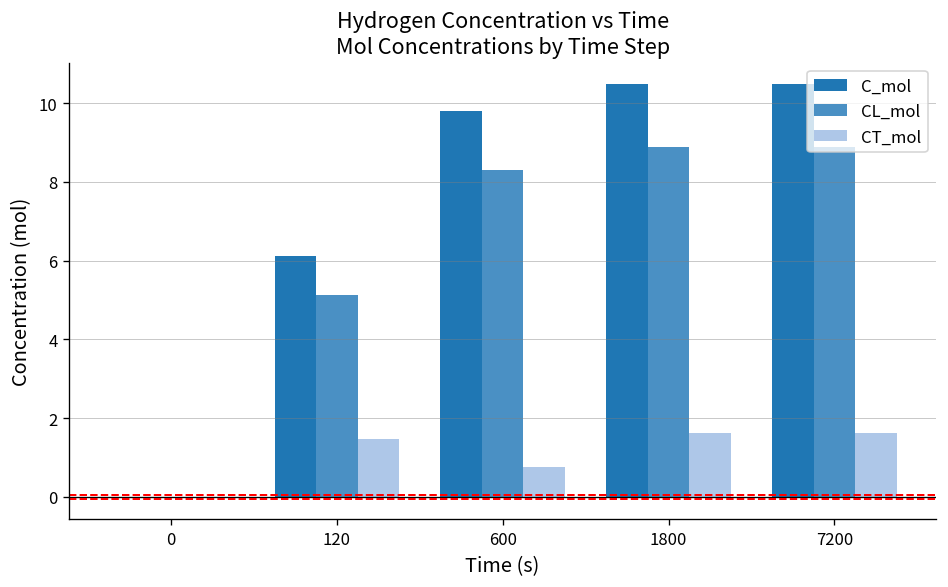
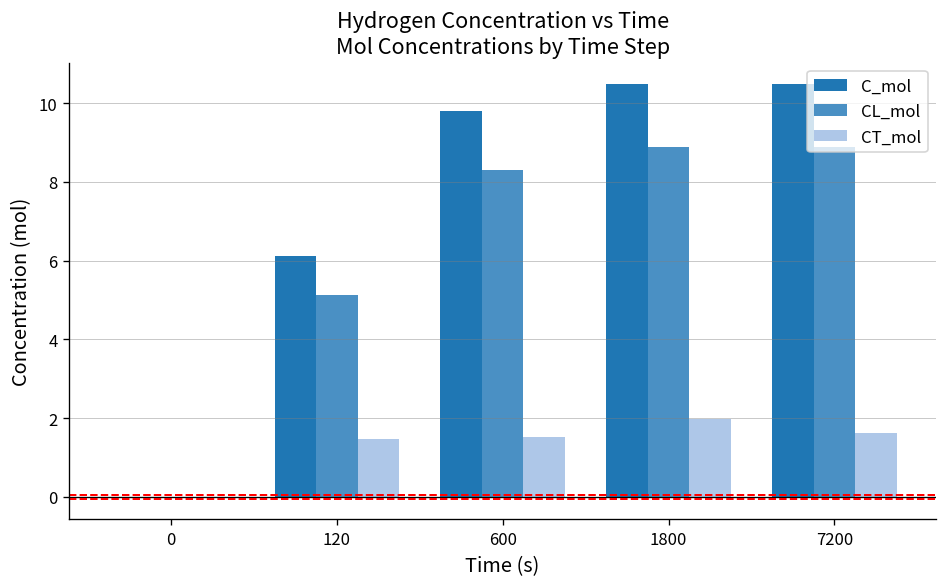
  {
    "CT_mol": {
      "0": 0.0,
      "120": 1.5,
-     "600": 0.7,
-     "1800": 1.6,
+     "600": 1.5,
+     "1800": 2.0,
      "7200": 1.6
    }
  }
